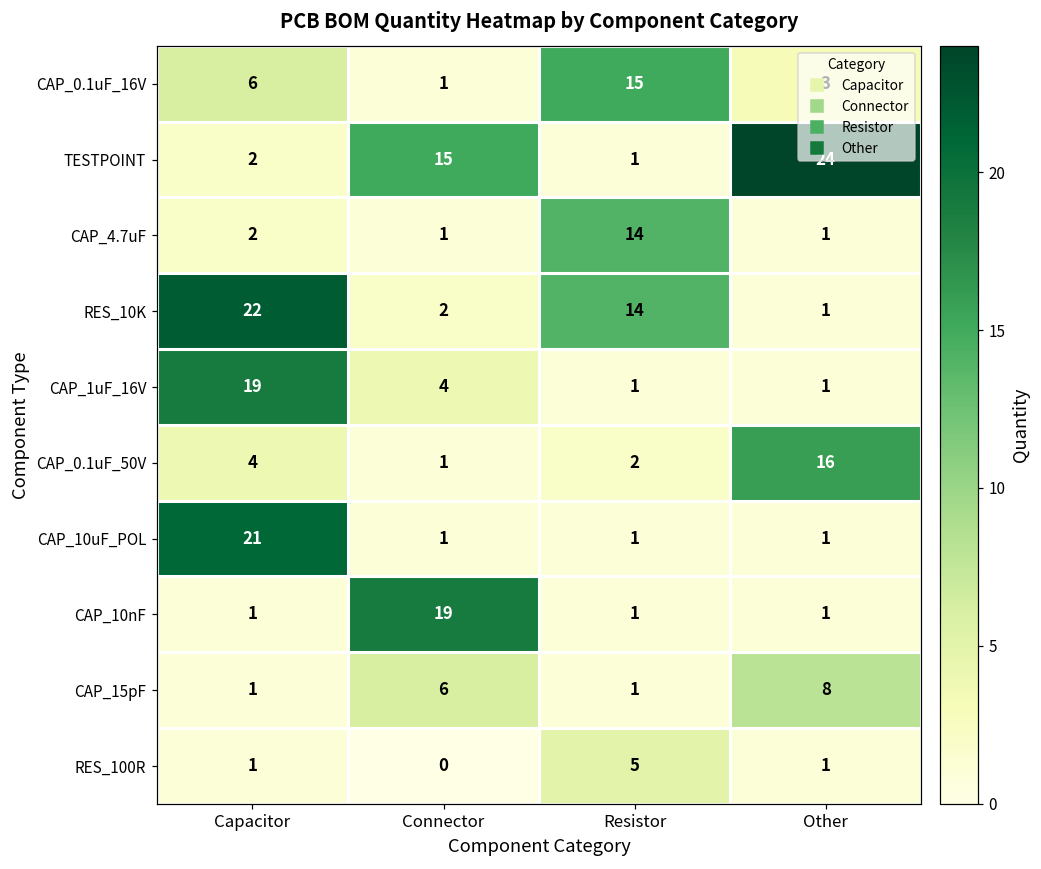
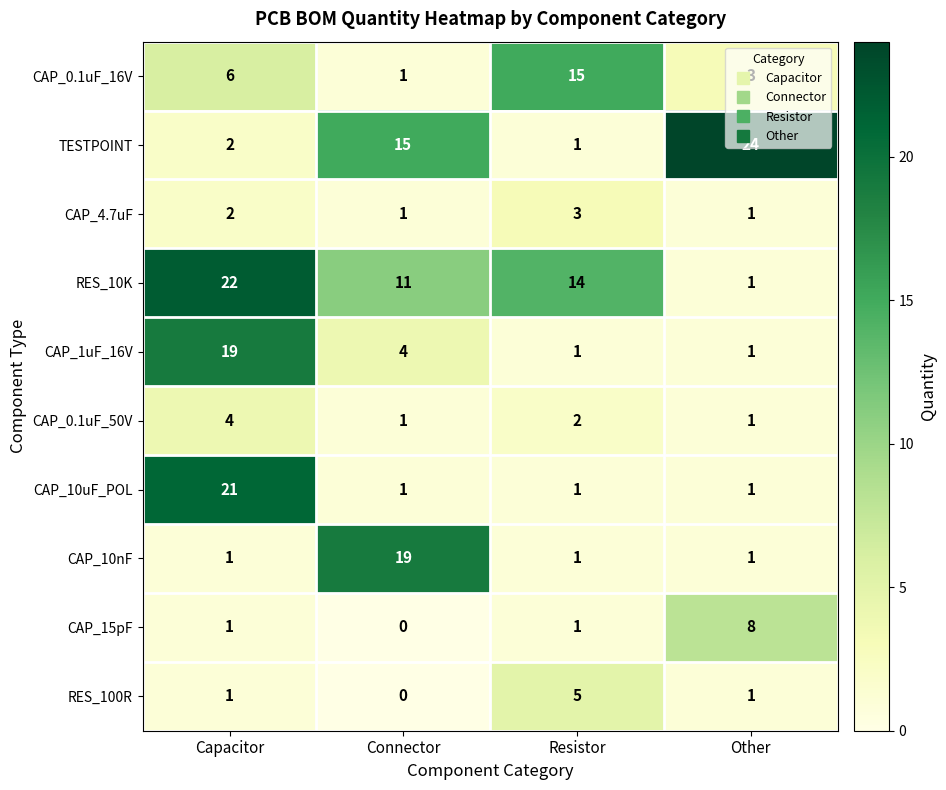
  {
    "CAP_0.1uF_16V": {
      "Capacitor": 6,
      "Connector": 1,
      "Resistor": 15
    },
    "TESTPOINT": {
      "Capacitor": 2,
      "Connector": 15,
      "Resistor": 1
    },
    "CAP_4.7uF": {
      "Capacitor": 2,
      "Connector": 1,
-     "Resistor": 14,
+     "Resistor": 3,
      "Other": 1
    },
    "RES_10K": {
      "Capacitor": 22,
-     "Connector": 2,
+     "Connector": 11,
      "Resistor": 14,
      "Other": 1
    },
    "CAP_1uF_16V": {
      "Capacitor": 19,
      "Connector": 4,
      "Resistor": 1,
      "Other": 1
    },
    "CAP_0.1uF_50V": {
      "Capacitor": 4,
      "Connector": 1,
      "Resistor": 2,
-     "Other": 16
+     "Other": 1
    },
    "CAP_10uF_POL": {
      "Capacitor": 21,
      "Connector": 1,
      "Resistor": 1,
      "Other": 1
    },
    "CAP_10nF": {
      "Capacitor": 1,
      "Connector": 19,
      "Resistor": 1,
      "Other": 1
    },
    "CAP_15pF": {
      "Capacitor": 1,
-     "Connector": 6,
+     "Connector": 0,
      "Resistor": 1,
      "Other": 8
    },
    "RES_100R": {
      "Capacitor": 1,
      "Connector": 0,
      "Resistor": 5,
      "Other": 1
    }
  }
